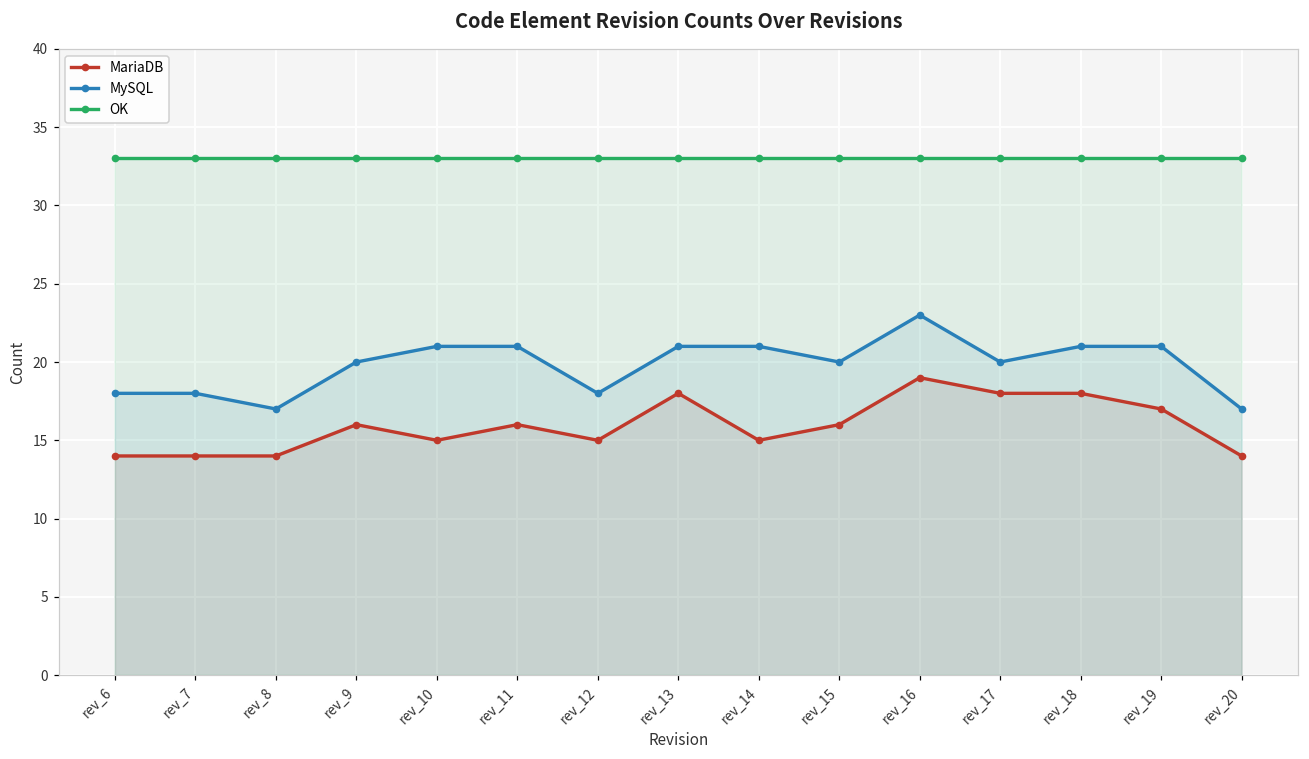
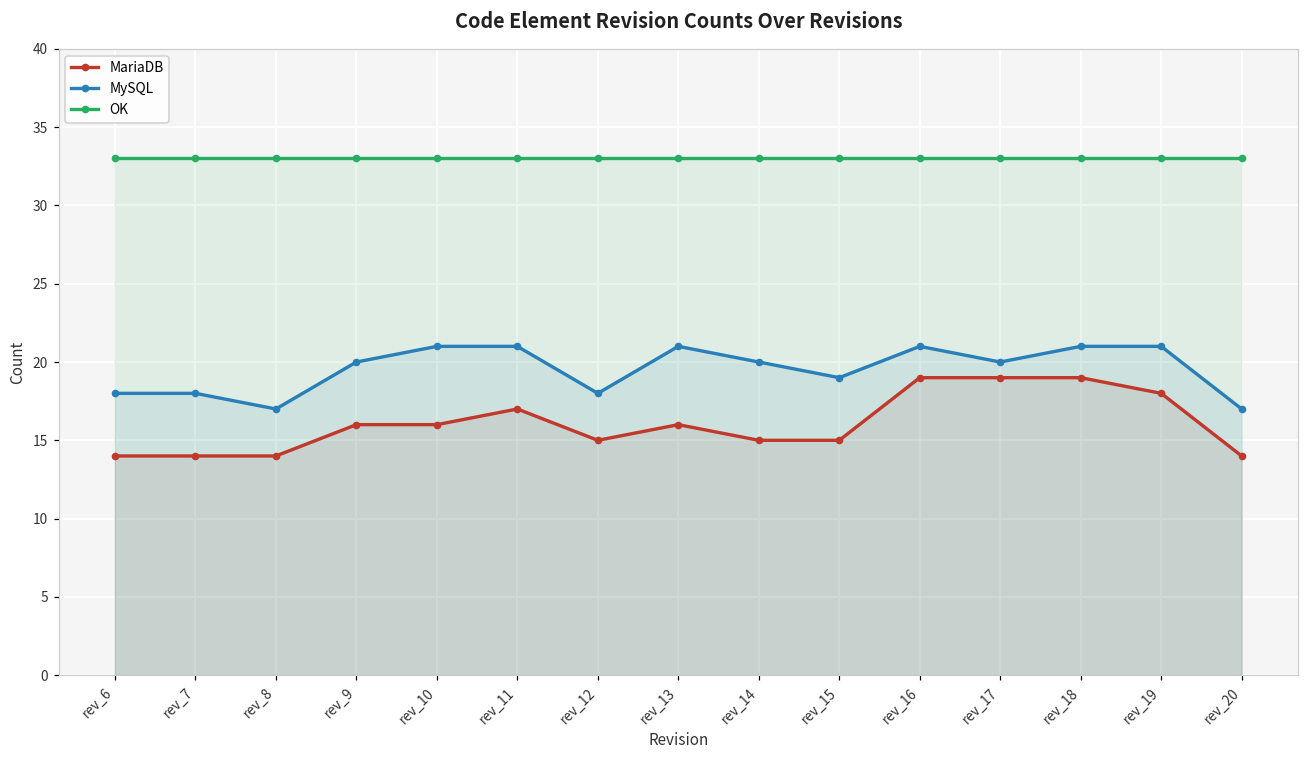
  {
    "MariaDB": {
      "rev_6": 14,
      "rev_7": 14,
      "rev_8": 14,
      "rev_9": 16,
-     "rev_10": 15,
-     "rev_11": 16,
+     "rev_10": 16,
+     "rev_11": 17,
      "rev_12": 15,
-     "rev_13": 18,
+     "rev_13": 16,
      "rev_14": 15,
-     "rev_15": 16,
+     "rev_15": 15,
      "rev_16": 19,
-     "rev_17": 18,
-     "rev_18": 18,
-     "rev_19": 17,
+     "rev_17": 19,
+     "rev_18": 19,
+     "rev_19": 18,
      "rev_20": 14
    },
    "MySQL": {
      "rev_6": 18,
      "rev_7": 18,
      "rev_8": 17,
      "rev_9": 20,
      "rev_10": 21,
      "rev_11": 21,
      "rev_12": 18,
      "rev_13": 21,
-     "rev_14": 21,
-     "rev_15": 20,
-     "rev_16": 23,
+     "rev_14": 20,
+     "rev_15": 19,
+     "rev_16": 21,
      "rev_17": 20,
      "rev_18": 21,
      "rev_19": 21,
      "rev_20": 17
    },
    "OK": {
      "rev_6": 33,
      "rev_7": 33,
      "rev_8": 33,
      "rev_9": 33,
      "rev_10": 33,
      "rev_11": 33,
      "rev_12": 33,
      "rev_13": 33,
      "rev_14": 33,
      "rev_15": 33,
      "rev_16": 33,
      "rev_17": 33,
      "rev_18": 33,
      "rev_19": 33,
      "rev_20": 33
    }
  }
